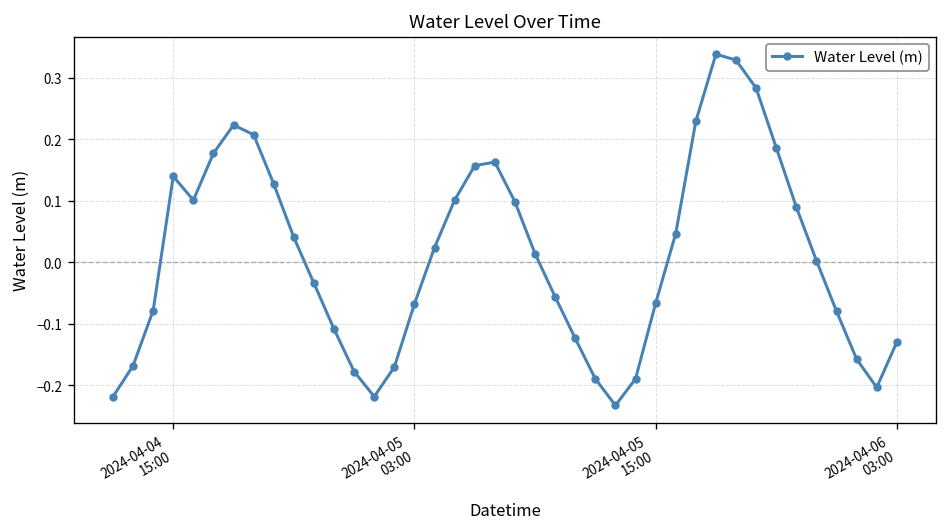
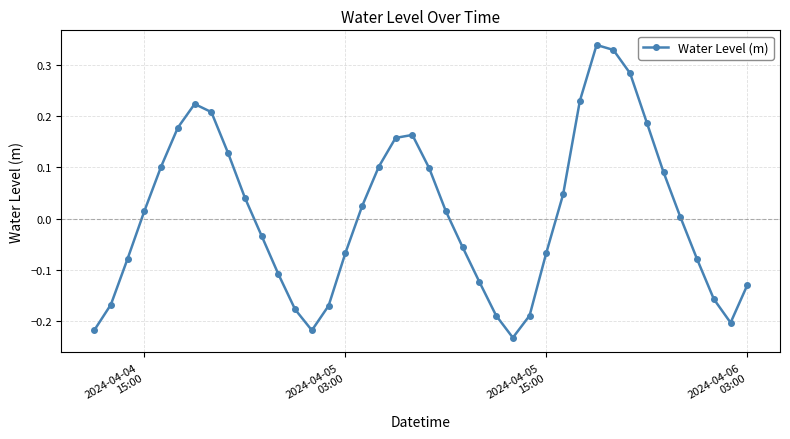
  {
-   "2024-04-04 15:00": 0.14,
+   "2024-04-04 15:00": 0.01,
    "2024-04-05 03:00": -0.07,
    "2024-04-05 15:00": -0.07,
    "2024-04-06 03:00": -0.13
  }
